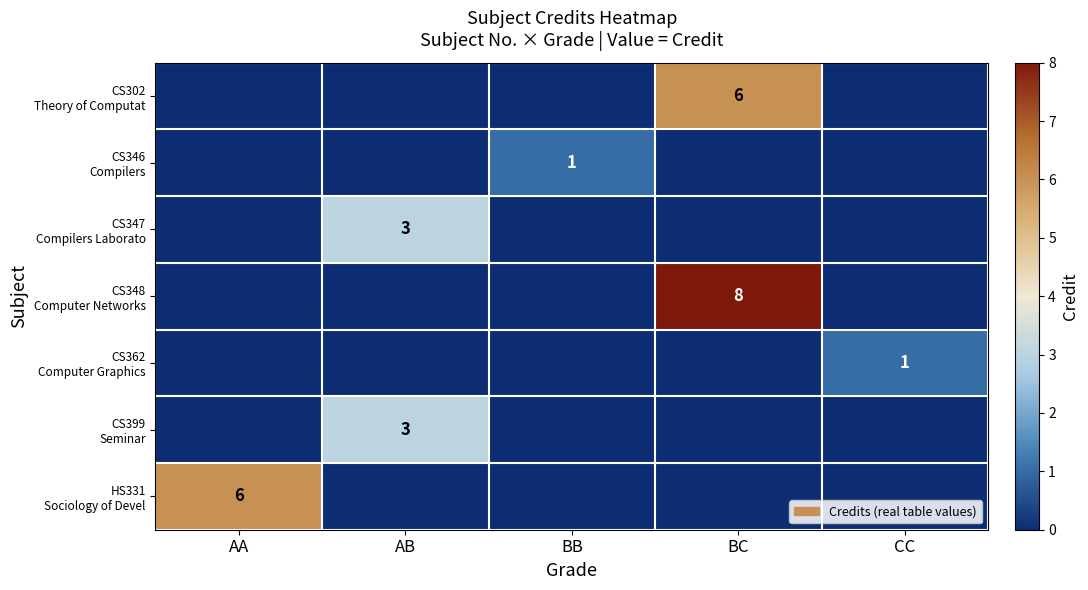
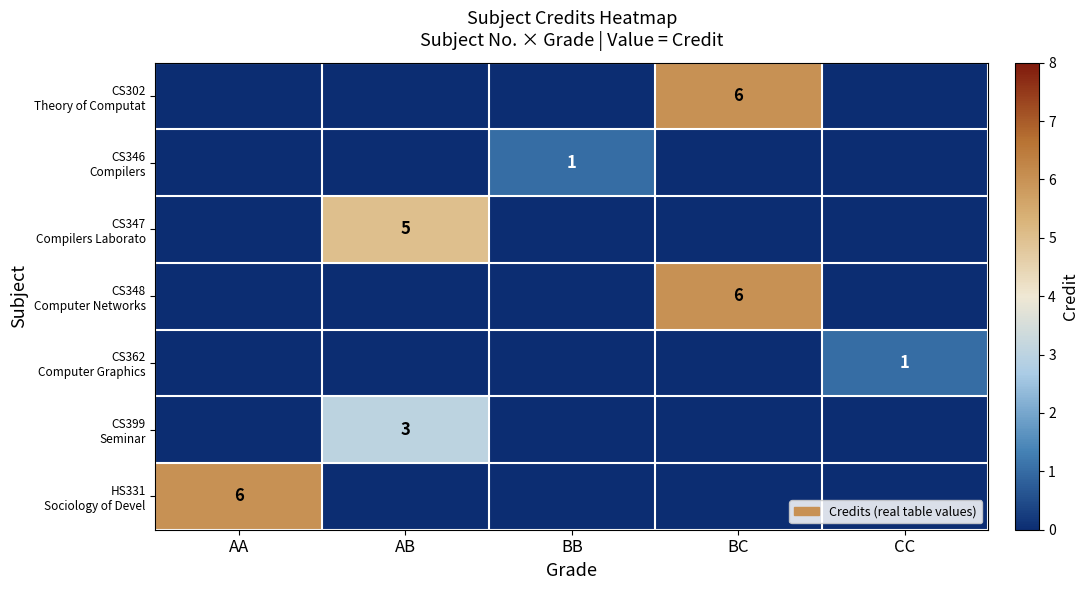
  {
    "CS302 Theory of Computat": {
      "BC": 6
    },
    "CS346 Compilers": {
      "BB": 1
    },
    "CS347 Compilers Laborato": {
-     "AB": 3
+     "AB": 5
    },
    "CS348 Computer Networks": {
-     "BC": 8
+     "BC": 6
    },
    "CS362 Computer Graphics": {
      "CC": 1
    },
    "CS399 Seminar": {
      "AB": 3
    },
    "HS331 Sociology of Devel": {
      "AA": 6
    }
  }
